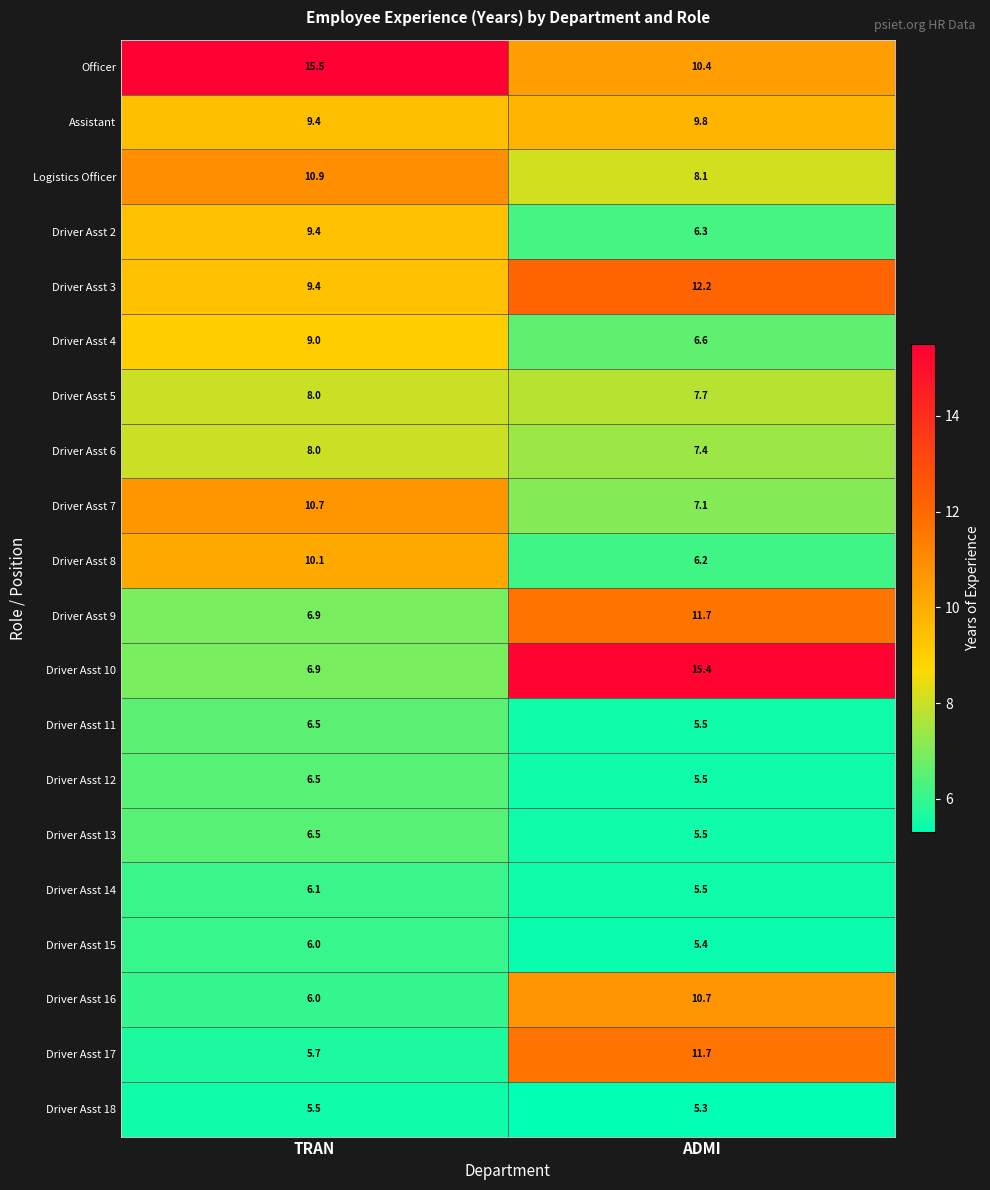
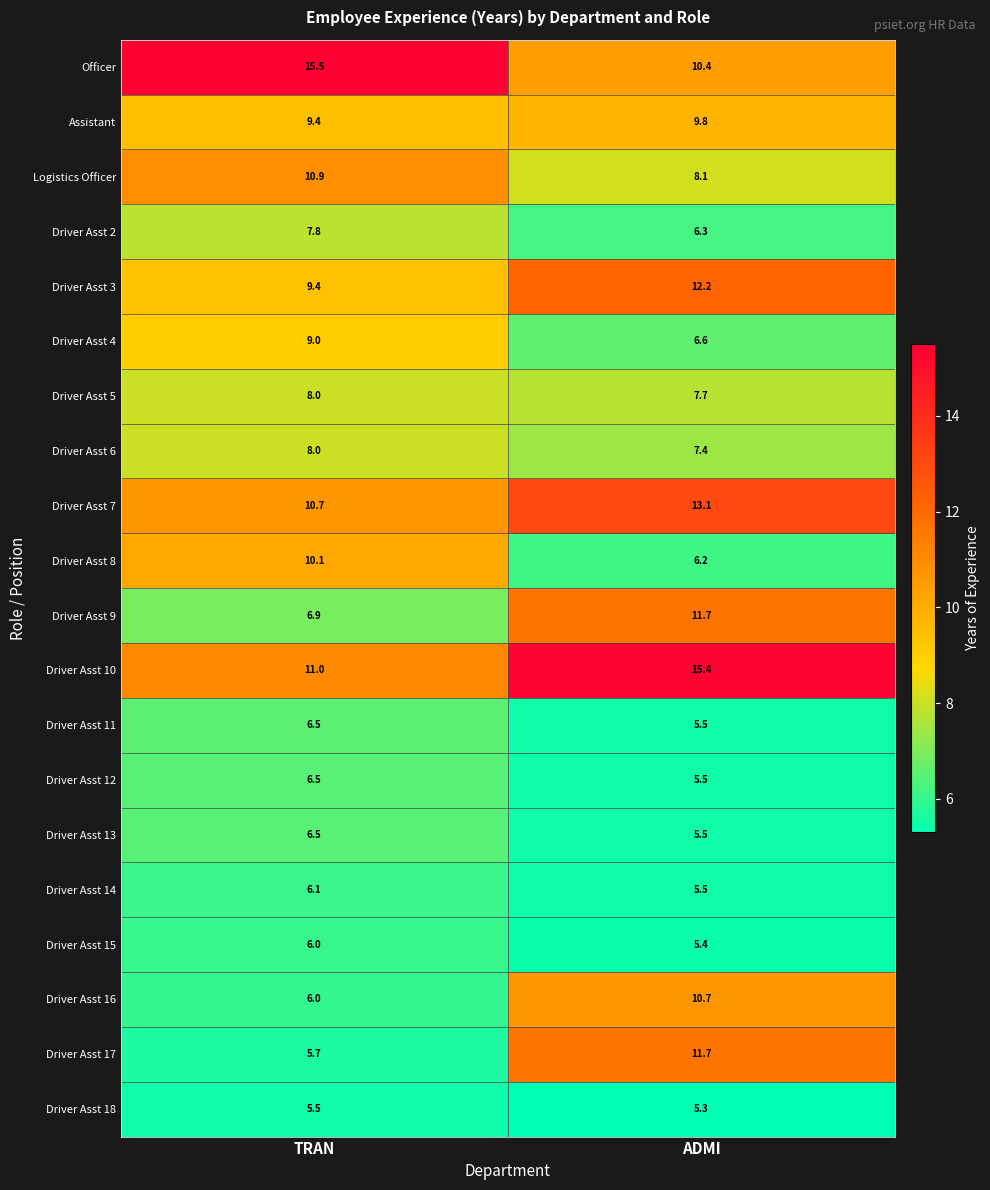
  {
    "Officer": {
      "TRAN": 15.5,
      "ADMI": 10.4
    },
    "Assistant": {
      "TRAN": 9.4,
      "ADMI": 9.8
    },
    "Logistics Officer": {
      "TRAN": 10.9,
      "ADMI": 8.1
    },
    "Driver Asst 2": {
-     "TRAN": 9.4,
+     "TRAN": 7.8,
      "ADMI": 6.3
    },
    "Driver Asst 3": {
      "TRAN": 9.4,
      "ADMI": 12.2
    },
    "Driver Asst 4": {
      "TRAN": 9.0,
      "ADMI": 6.6
    },
    "Driver Asst 5": {
      "TRAN": 8.0,
      "ADMI": 7.7
    },
    "Driver Asst 6": {
      "TRAN": 8.0,
      "ADMI": 7.4
    },
    "Driver Asst 7": {
      "TRAN": 10.7,
-     "ADMI": 7.1
+     "ADMI": 13.1
    },
    "Driver Asst 8": {
      "TRAN": 10.1,
      "ADMI": 6.2
    },
    "Driver Asst 9": {
      "TRAN": 6.9,
      "ADMI": 11.7
    },
    "Driver Asst 10": {
-     "TRAN": 6.9,
+     "TRAN": 11.0,
      "ADMI": 15.4
    },
    "Driver Asst 11": {
      "TRAN": 6.5,
      "ADMI": 5.5
    },
    "Driver Asst 12": {
      "TRAN": 6.5,
      "ADMI": 5.5
    },
    "Driver Asst 13": {
      "TRAN": 6.5,
      "ADMI": 5.5
    },
    "Driver Asst 14": {
      "TRAN": 6.1,
      "ADMI": 5.5
    },
    "Driver Asst 15": {
      "TRAN": 6.0,
      "ADMI": 5.4
    },
    "Driver Asst 16": {
      "TRAN": 6.0,
      "ADMI": 10.7
    },
    "Driver Asst 17": {
      "TRAN": 5.7,
      "ADMI": 11.7
    },
    "Driver Asst 18": {
      "TRAN": 5.5,
      "ADMI": 5.3
    }
  }
